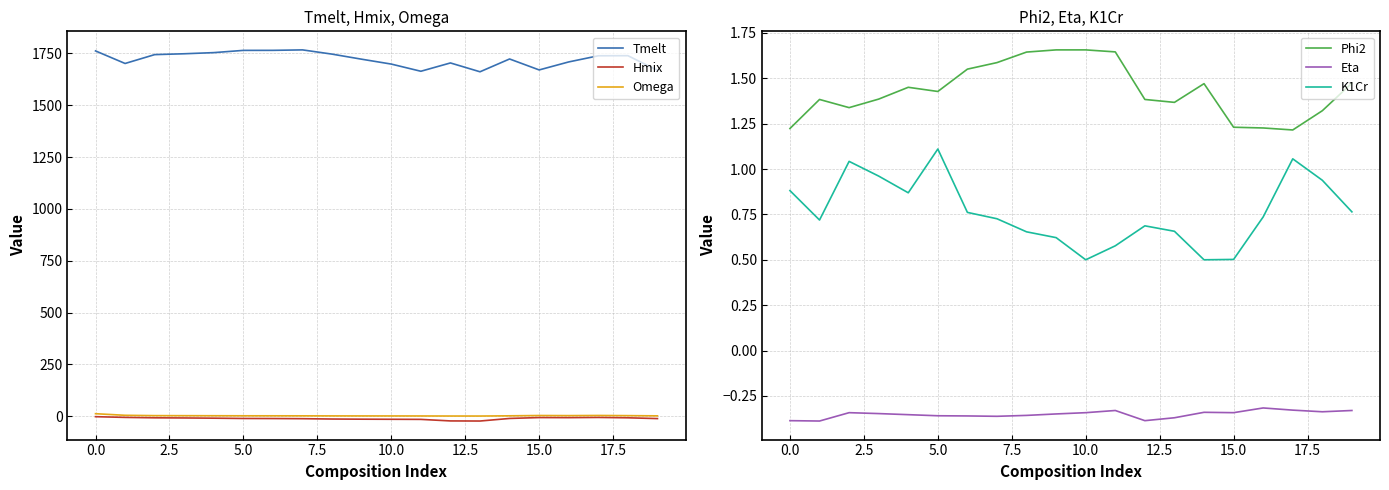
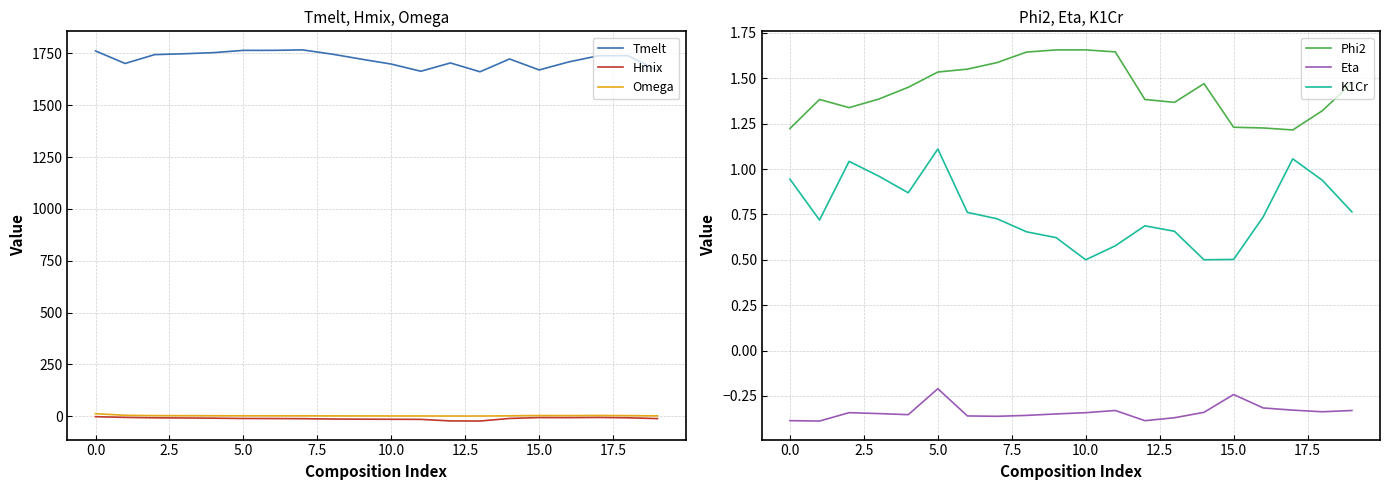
  {
    "Tmelt, Hmix, Omega": {
      "Tmelt": {
        "0.0": 1760,
        "5.0": 1760,
        "10.0": 1700,
        "15.0": 1670
      },
      "Hmix": {
        "0.0": 0,
        "5.0": -10,
        "10.0": -10
      },
      "Omega": {
        "0.0": 10,
        "5.0": 0,
        "10.0": 0
      }
    },
    "Phi2, Eta, K1Cr": {
      "Phi2": {
        "0.0": 1.22,
-       "5.0": 1.43,
+       "5.0": 1.53,
        "10.0": 1.66,
        "15.0": 1.23
      },
      "Eta": {
        "0.0": -0.39,
-       "5.0": -0.36,
+       "5.0": -0.21,
        "10.0": -0.34,
-       "15.0": -0.34
+       "15.0": -0.24
      },
      "K1Cr": {
-       "0.0": 0.88,
+       "0.0": 0.94,
        "5.0": 1.11,
        "10.0": 0.50,
        "15.0": 0.50
      }
    }
  }
